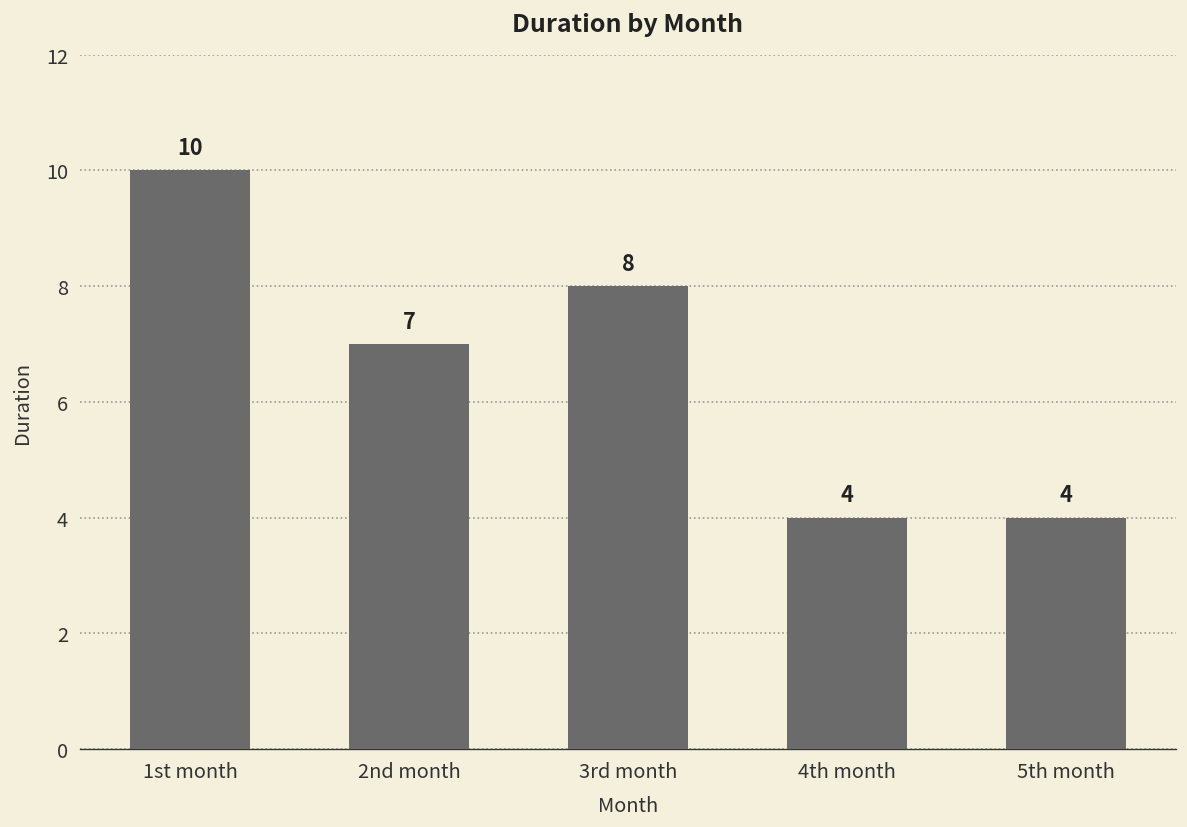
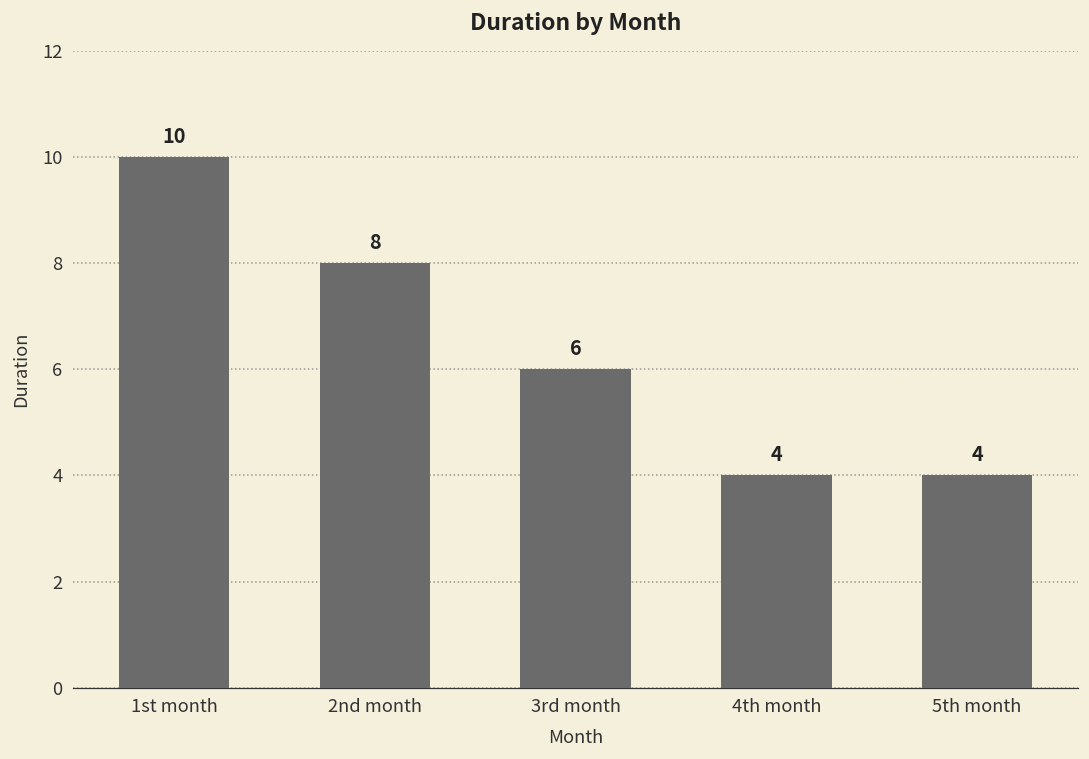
  {
    "1st month": 10,
-   "2nd month": 7,
-   "3rd month": 8,
+   "2nd month": 8,
+   "3rd month": 6,
    "4th month": 4,
    "5th month": 4
  }
